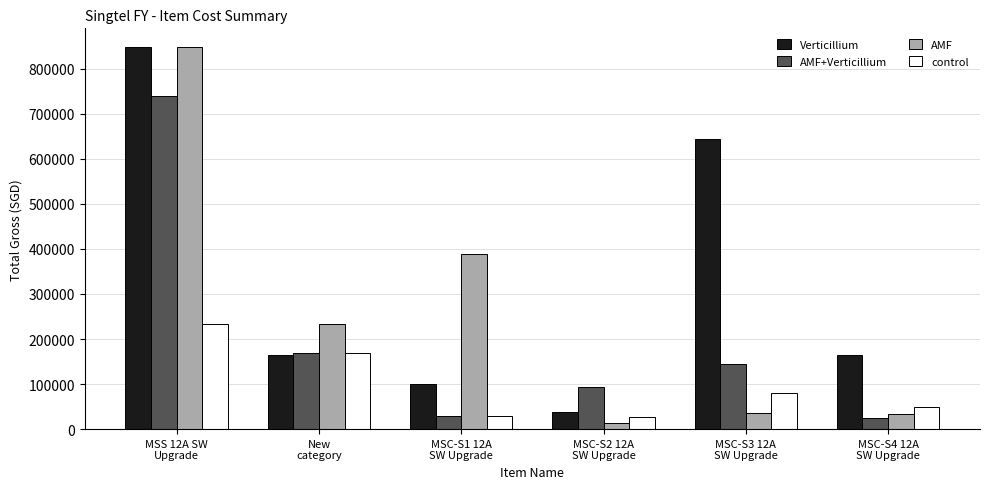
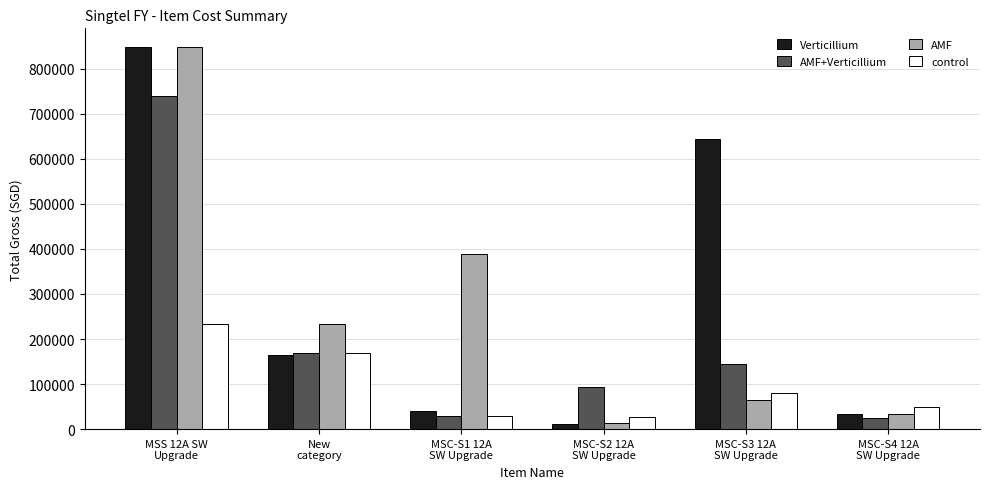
  {
    "Verticillium": {
      "MSS 12A SW Upgrade": 850000,
      "New category": 160000,
-     "MSC-S1 12A SW Upgrade": 100000,
-     "MSC-S2 12A SW Upgrade": 40000,
+     "MSC-S1 12A SW Upgrade": 40000,
+     "MSC-S2 12A SW Upgrade": 10000,
      "MSC-S3 12A SW Upgrade": 640000,
-     "MSC-S4 12A SW Upgrade": 170000
+     "MSC-S4 12A SW Upgrade": 30000
    },
    "AMF+Verticillium": {
      "MSS 12A SW Upgrade": 740000,
      "New category": 170000,
      "MSC-S1 12A SW Upgrade": 30000,
      "MSC-S2 12A SW Upgrade": 90000,
      "MSC-S3 12A SW Upgrade": 140000,
      "MSC-S4 12A SW Upgrade": 20000
    },
    "AMF": {
      "MSS 12A SW Upgrade": 850000,
      "New category": 230000,
      "MSC-S1 12A SW Upgrade": 390000,
      "MSC-S2 12A SW Upgrade": 10000,
-     "MSC-S3 12A SW Upgrade": 40000,
+     "MSC-S3 12A SW Upgrade": 60000,
      "MSC-S4 12A SW Upgrade": 30000
    },
    "control": {
      "MSS 12A SW Upgrade": 230000,
      "New category": 170000,
      "MSC-S1 12A SW Upgrade": 30000,
      "MSC-S2 12A SW Upgrade": 30000,
      "MSC-S3 12A SW Upgrade": 80000,
      "MSC-S4 12A SW Upgrade": 50000
    }
  }
